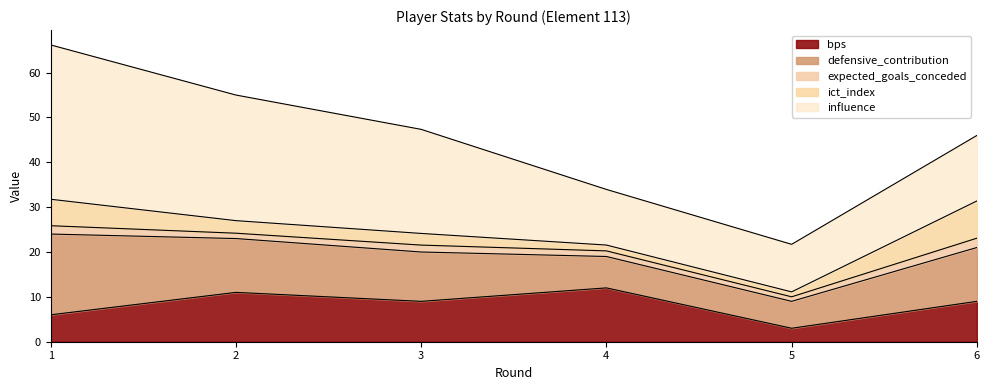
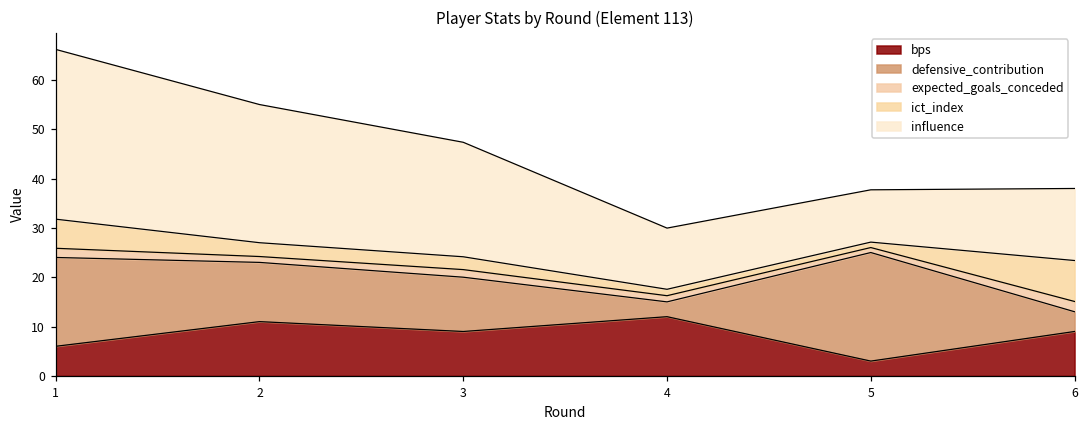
  {
    "bps": {
      "1": 6,
      "2": 11,
      "3": 9,
      "4": 12,
      "5": 3,
      "6": 9
    },
    "defensive_contribution": {
      "1": 18,
      "2": 12,
      "3": 11,
-     "4": 7,
-     "5": 6,
-     "6": 12
+     "4": 3,
+     "5": 22,
+     "6": 4
    }
  }
